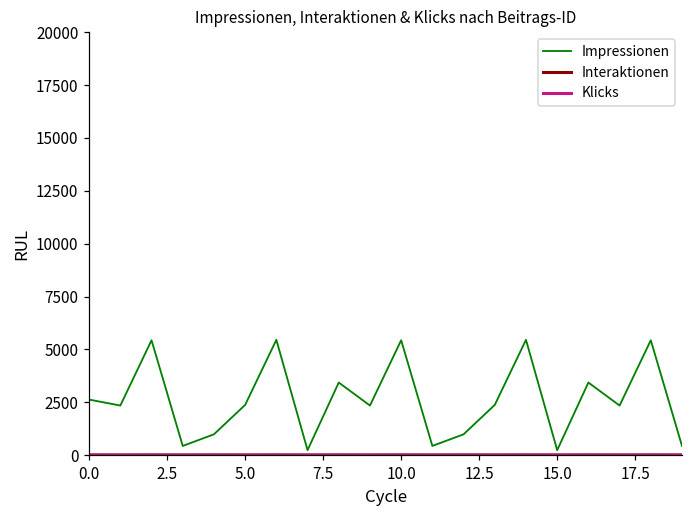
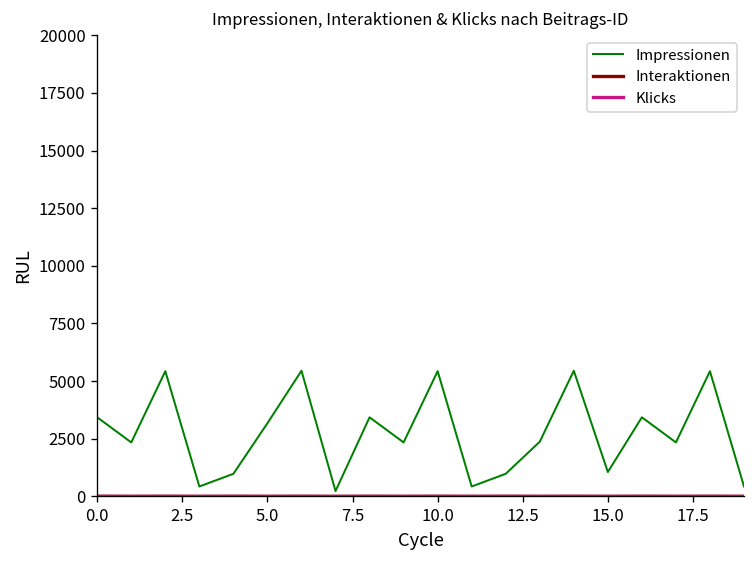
  {
    "Impressionen": {
-     "0.0": 2600,
-     "5.0": 2400,
+     "0.0": 3400,
+     "5.0": 3200,
      "10.0": 5400,
-     "15.0": 200
+     "15.0": 1100
    },
    "Klicks": {
      "0.0": 0,
      "5.0": 0,
      "10.0": 0,
      "15.0": 0
    }
  }
